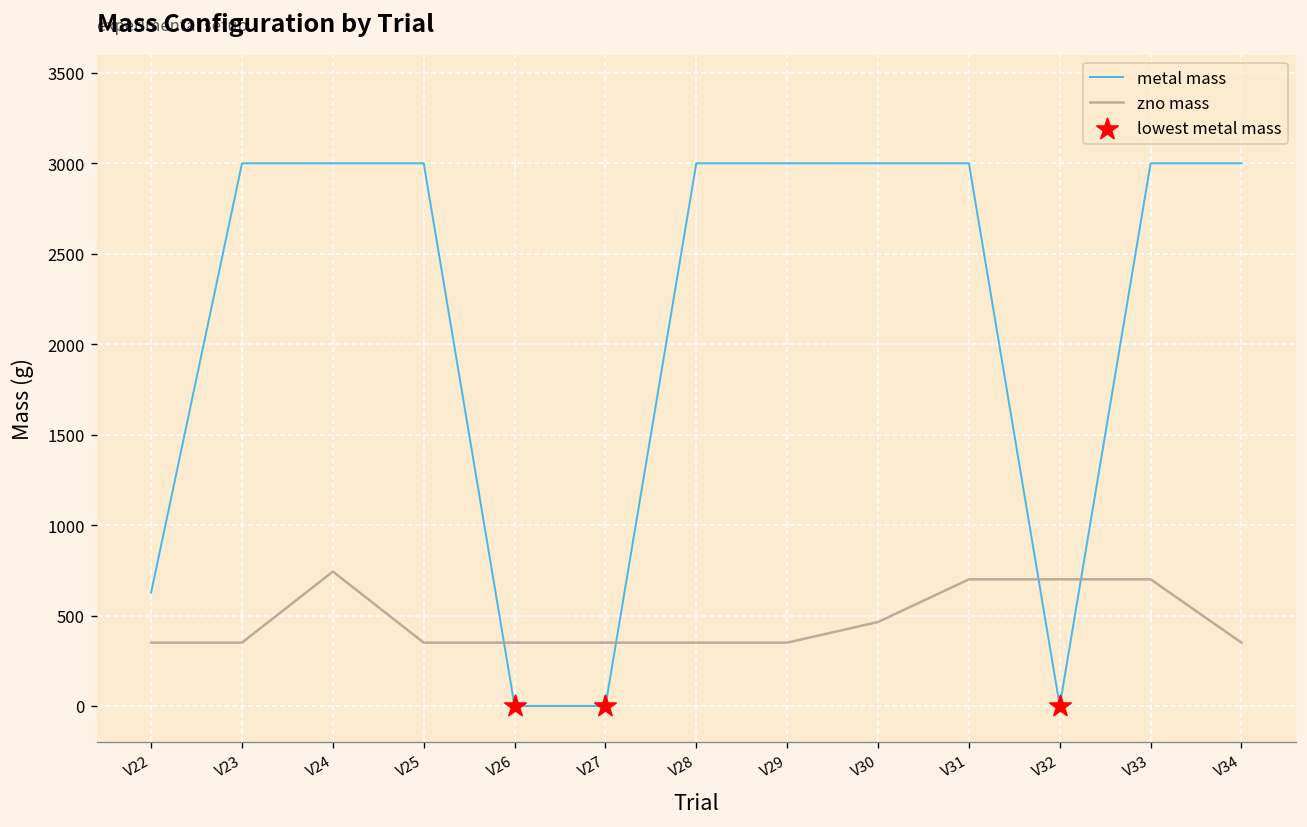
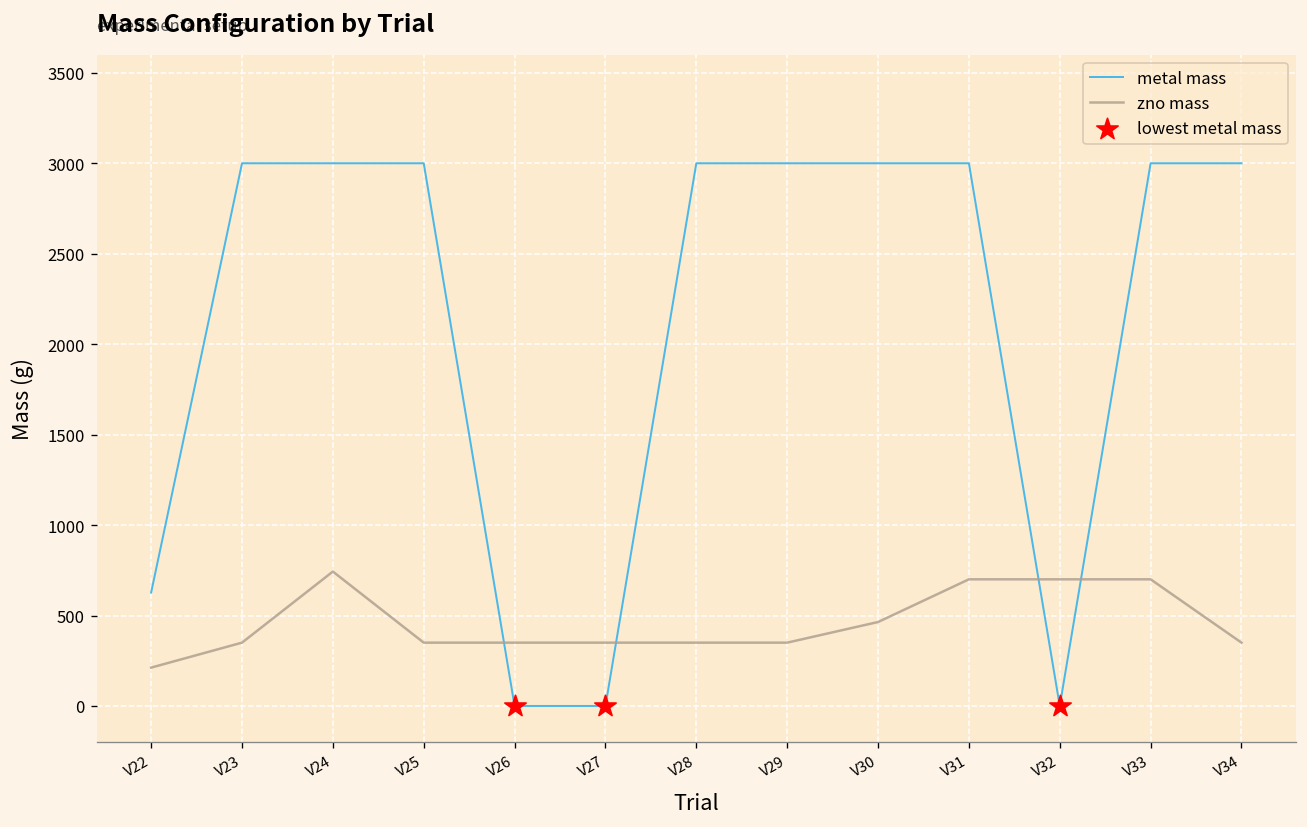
  {
    "metal mass": {
      "V22": 630,
      "V23": 3000,
      "V24": 3000,
      "V25": 3000,
      "V28": 3000,
      "V29": 3000,
      "V30": 3000,
      "V31": 3000,
      "V33": 3000,
      "V34": 3000
    },
    "zno mass": {
-     "V22": 350,
+     "V22": 210,
      "V23": 350,
      "V24": 740,
      "V25": 350,
      "V26": 350,
      "V27": 350,
      "V28": 350,
      "V29": 350,
      "V30": 460,
      "V31": 700,
      "V32": 700,
      "V33": 700,
      "V34": 350
    }
  }
